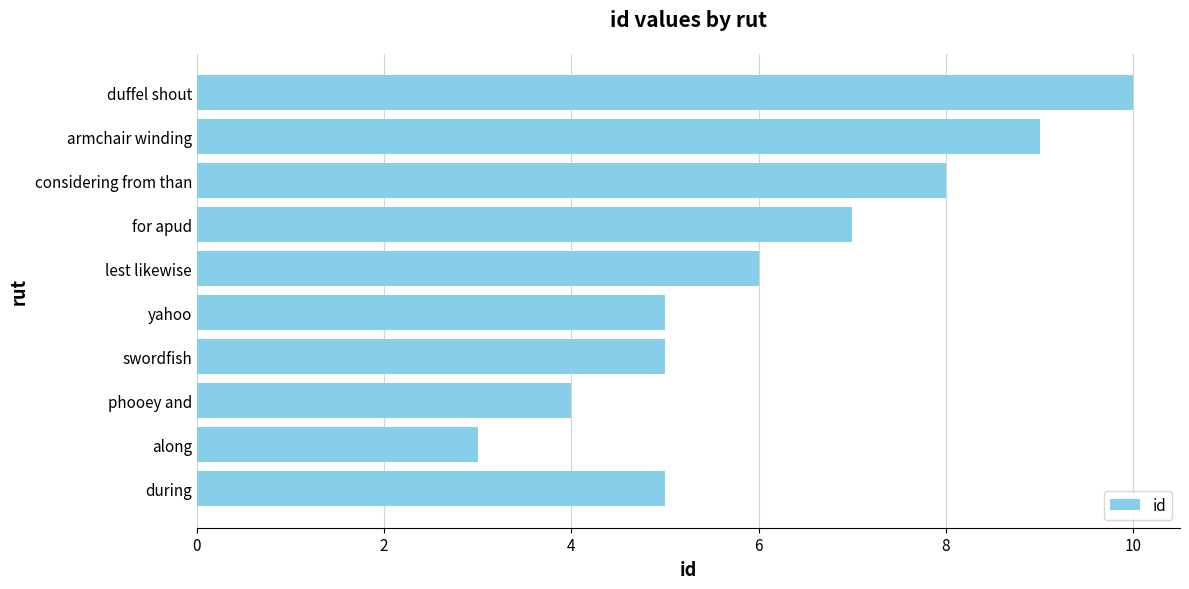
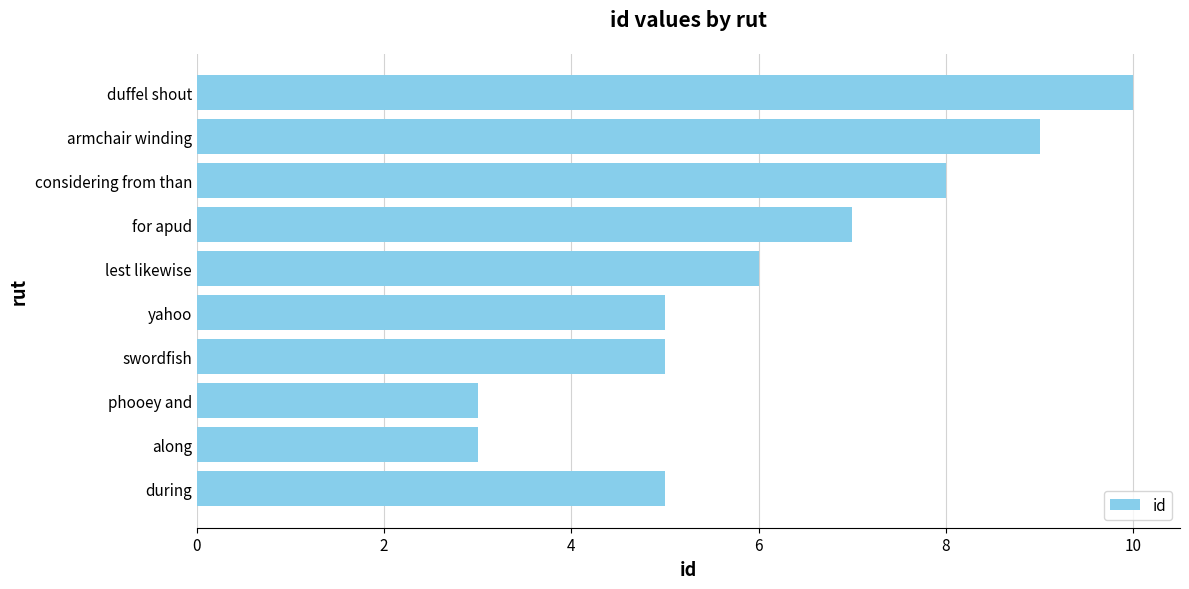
  {
    "duffel shout": 10,
    "armchair winding": 9,
    "considering from than": 8,
    "for apud": 7,
    "lest likewise": 6,
    "yahoo": 5,
    "swordfish": 5,
-   "phooey and": 4,
+   "phooey and": 3,
    "along": 3,
    "during": 5
  }
